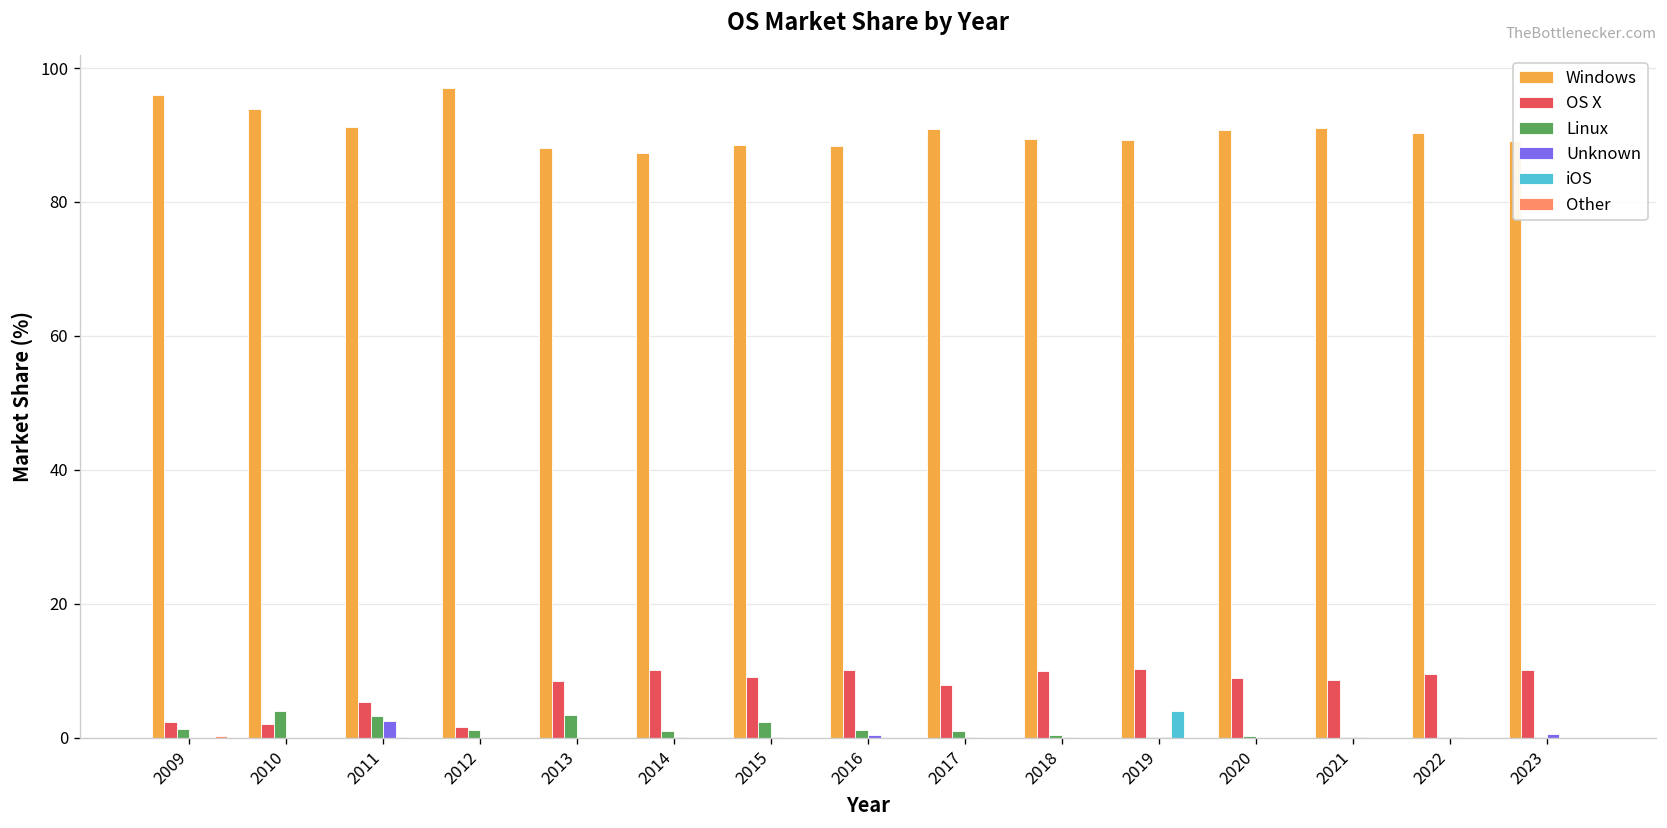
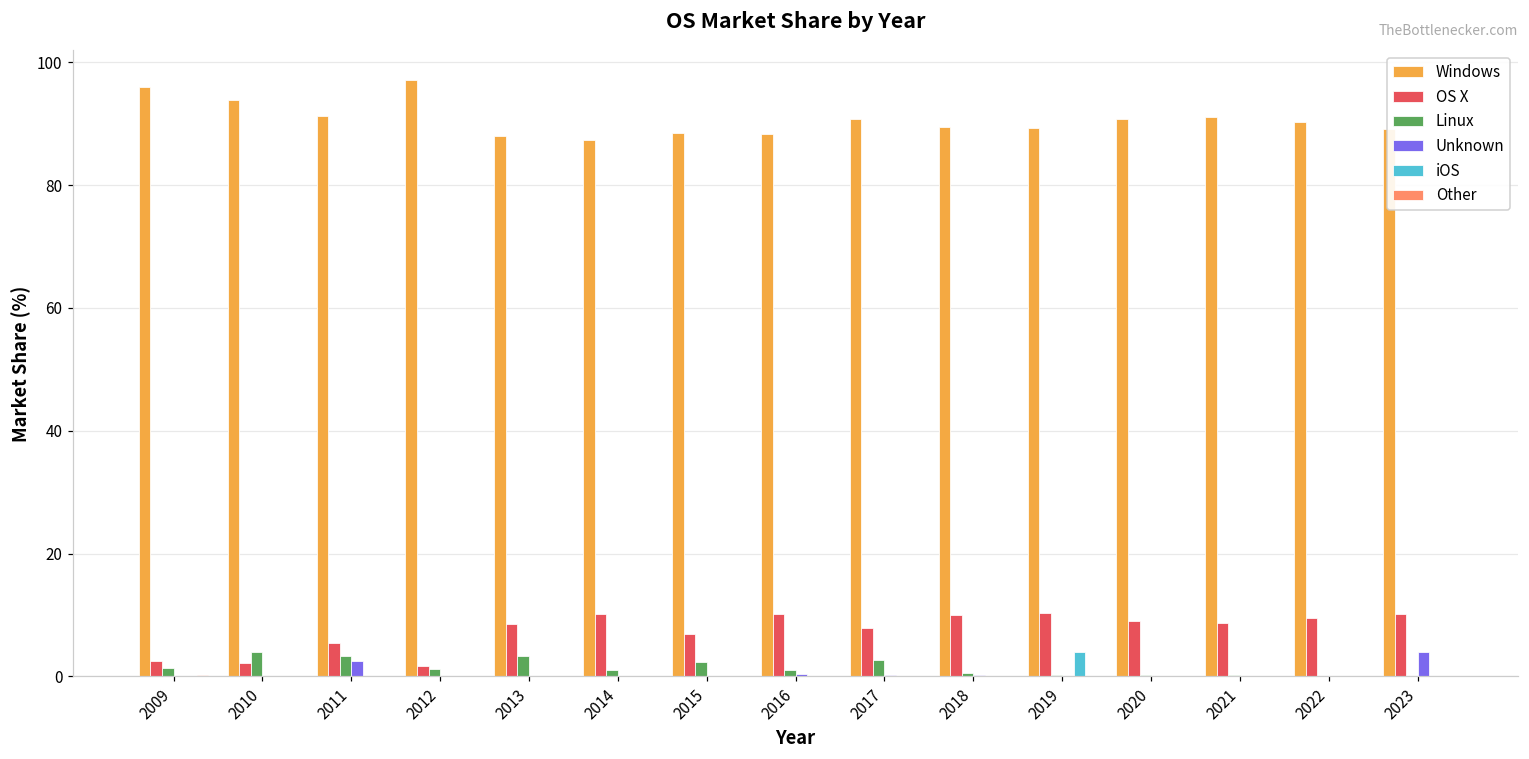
  {
    "OS X": {
      "2009": 2,
      "2010": 2,
      "2011": 5,
      "2012": 2,
      "2013": 9,
      "2014": 10,
-     "2015": 9,
+     "2015": 7,
      "2016": 10,
      "2017": 8,
      "2018": 10,
      "2019": 10,
      "2020": 9,
      "2021": 9,
      "2022": 9,
      "2023": 10
    },
    "Linux": {
      "2009": 1,
      "2010": 4,
      "2011": 3,
      "2012": 1,
      "2013": 3,
      "2014": 1,
      "2015": 2,
      "2016": 1,
-     "2017": 1,
+     "2017": 3,
      "2018": 0
    },
    "Unknown": {
      "2011": 3,
-     "2023": 1
+     "2023": 4
    },
    "iOS": {
      "2009": 0,
      "2013": 0,
      "2014": 0,
      "2015": 0,
      "2016": 0,
      "2017": 0,
      "2018": 0,
      "2019": 4,
      "2020": 0,
      "2021": 0,
      "2022": 0,
      "2023": 0
    }
  }
